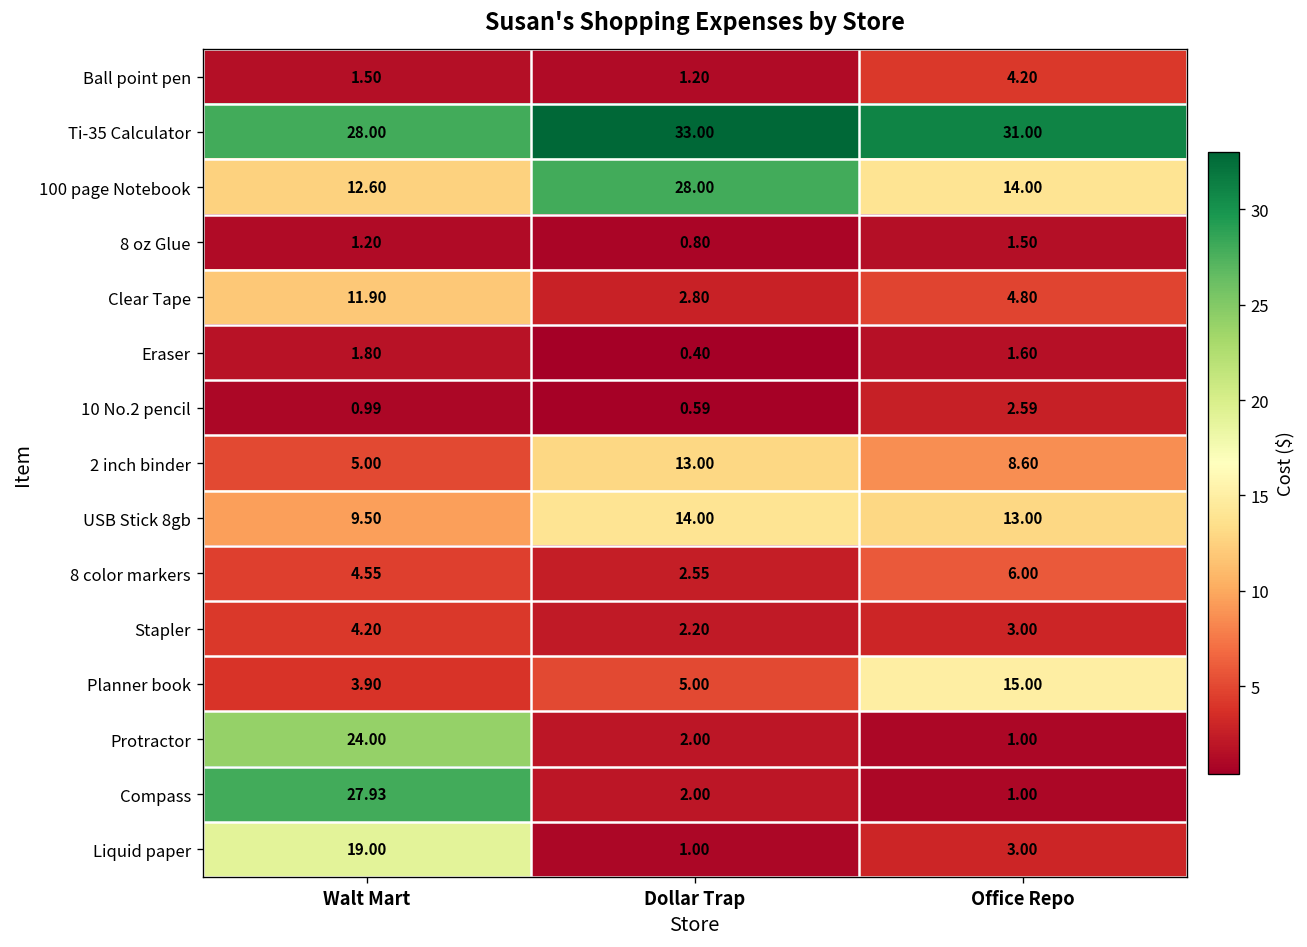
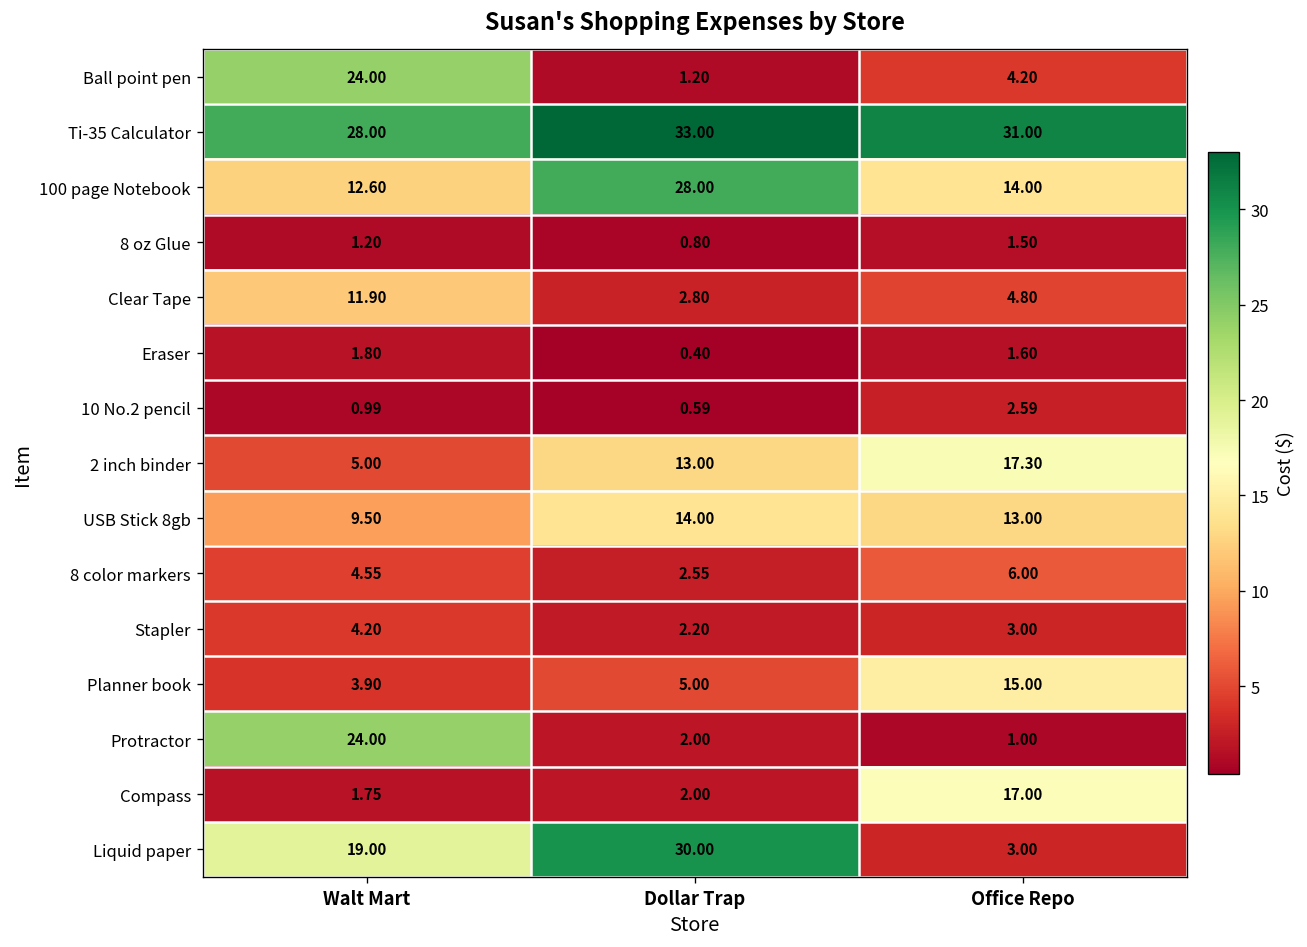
  {
    "Ball point pen": {
-     "Walt Mart": 1.50,
+     "Walt Mart": 24.00,
      "Dollar Trap": 1.20,
      "Office Repo": 4.20
    },
    "Ti-35 Calculator": {
      "Walt Mart": 28.00,
      "Dollar Trap": 33.00,
      "Office Repo": 31.00
    },
    "100 page Notebook": {
      "Walt Mart": 12.60,
      "Dollar Trap": 28.00,
      "Office Repo": 14.00
    },
    "8 oz Glue": {
      "Walt Mart": 1.20,
      "Dollar Trap": 0.80,
      "Office Repo": 1.50
    },
    "Clear Tape": {
      "Walt Mart": 11.90,
      "Dollar Trap": 2.80,
      "Office Repo": 4.80
    },
    "Eraser": {
      "Walt Mart": 1.80,
      "Dollar Trap": 0.40,
      "Office Repo": 1.60
    },
    "10 No.2 pencil": {
      "Walt Mart": 0.99,
      "Dollar Trap": 0.59,
      "Office Repo": 2.59
    },
    "2 inch binder": {
      "Walt Mart": 5.00,
      "Dollar Trap": 13.00,
-     "Office Repo": 8.60
+     "Office Repo": 17.30
    },
    "USB Stick 8gb": {
      "Walt Mart": 9.50,
      "Dollar Trap": 14.00,
      "Office Repo": 13.00
    },
    "8 color markers": {
      "Walt Mart": 4.55,
      "Dollar Trap": 2.55,
      "Office Repo": 6.00
    },
    "Stapler": {
      "Walt Mart": 4.20,
      "Dollar Trap": 2.20,
      "Office Repo": 3.00
    },
    "Planner book": {
      "Walt Mart": 3.90,
      "Dollar Trap": 5.00,
      "Office Repo": 15.00
    },
    "Protractor": {
      "Walt Mart": 24.00,
      "Dollar Trap": 2.00,
      "Office Repo": 1.00
    },
    "Compass": {
-     "Walt Mart": 27.93,
+     "Walt Mart": 1.75,
      "Dollar Trap": 2.00,
-     "Office Repo": 1.00
+     "Office Repo": 17.00
    },
    "Liquid paper": {
      "Walt Mart": 19.00,
-     "Dollar Trap": 1.00,
+     "Dollar Trap": 30.00,
      "Office Repo": 3.00
    }
  }
